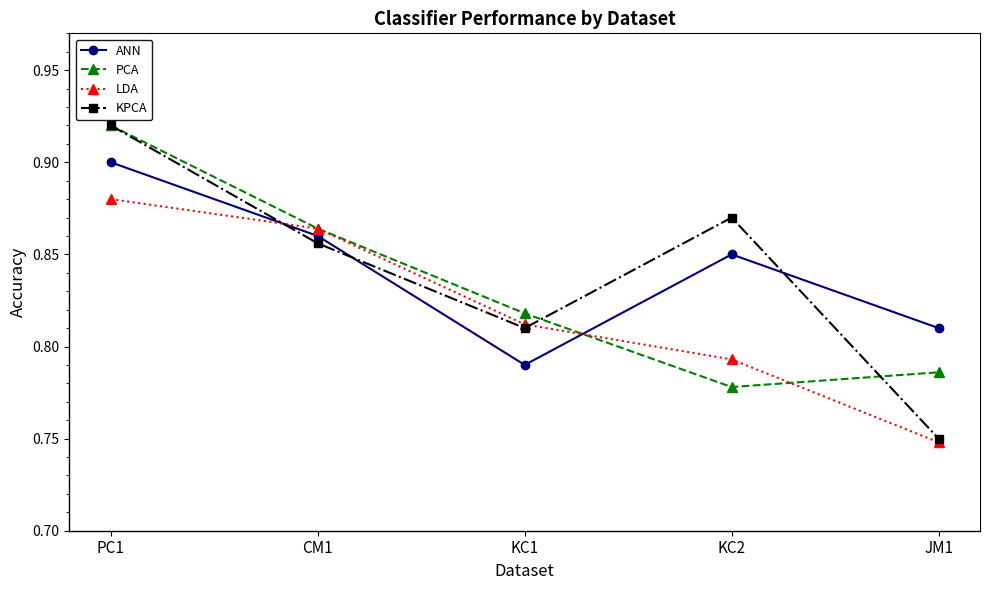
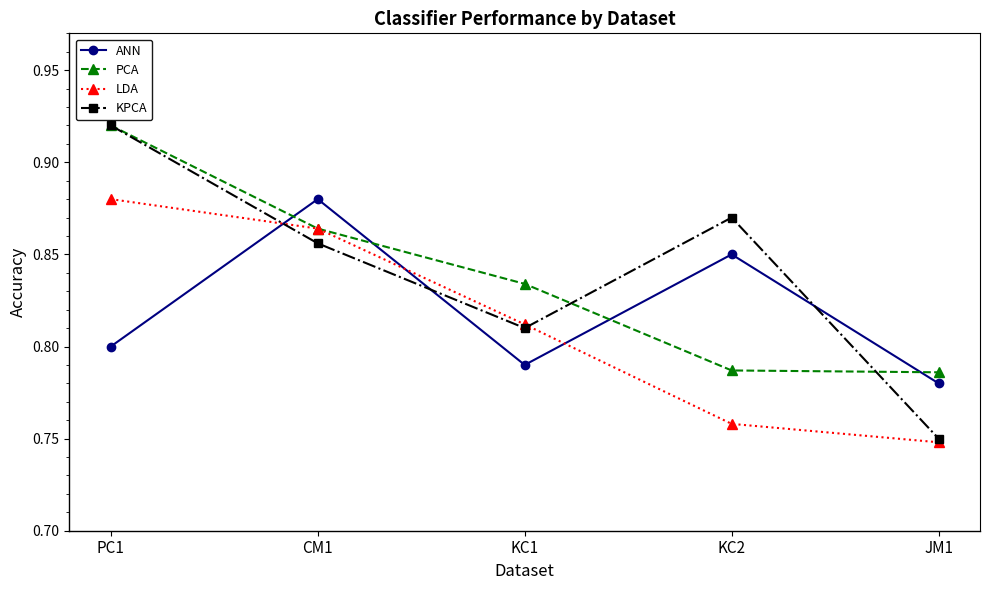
  {
    "ANN": {
-     "PC1": 0.9,
-     "CM1": 0.86,
+     "PC1": 0.8,
+     "CM1": 0.88,
      "KC1": 0.79,
      "KC2": 0.85,
-     "JM1": 0.81
+     "JM1": 0.78
    },
    "PCA": {
-     "KC1": 0.818,
-     "KC2": 0.778,
+     "KC1": 0.834,
+     "KC2": 0.787,
      "JM1": 0.786
    },
    "LDA": {
      "PC1": 0.880,
      "KC1": 0.812,
-     "KC2": 0.793,
+     "KC2": 0.758,
      "JM1": 0.748
    },
    "KPCA": {
      "CM1": 0.856,
      "KC1": 0.810,
      "KC2": 0.870,
      "JM1": 0.750
    }
  }
